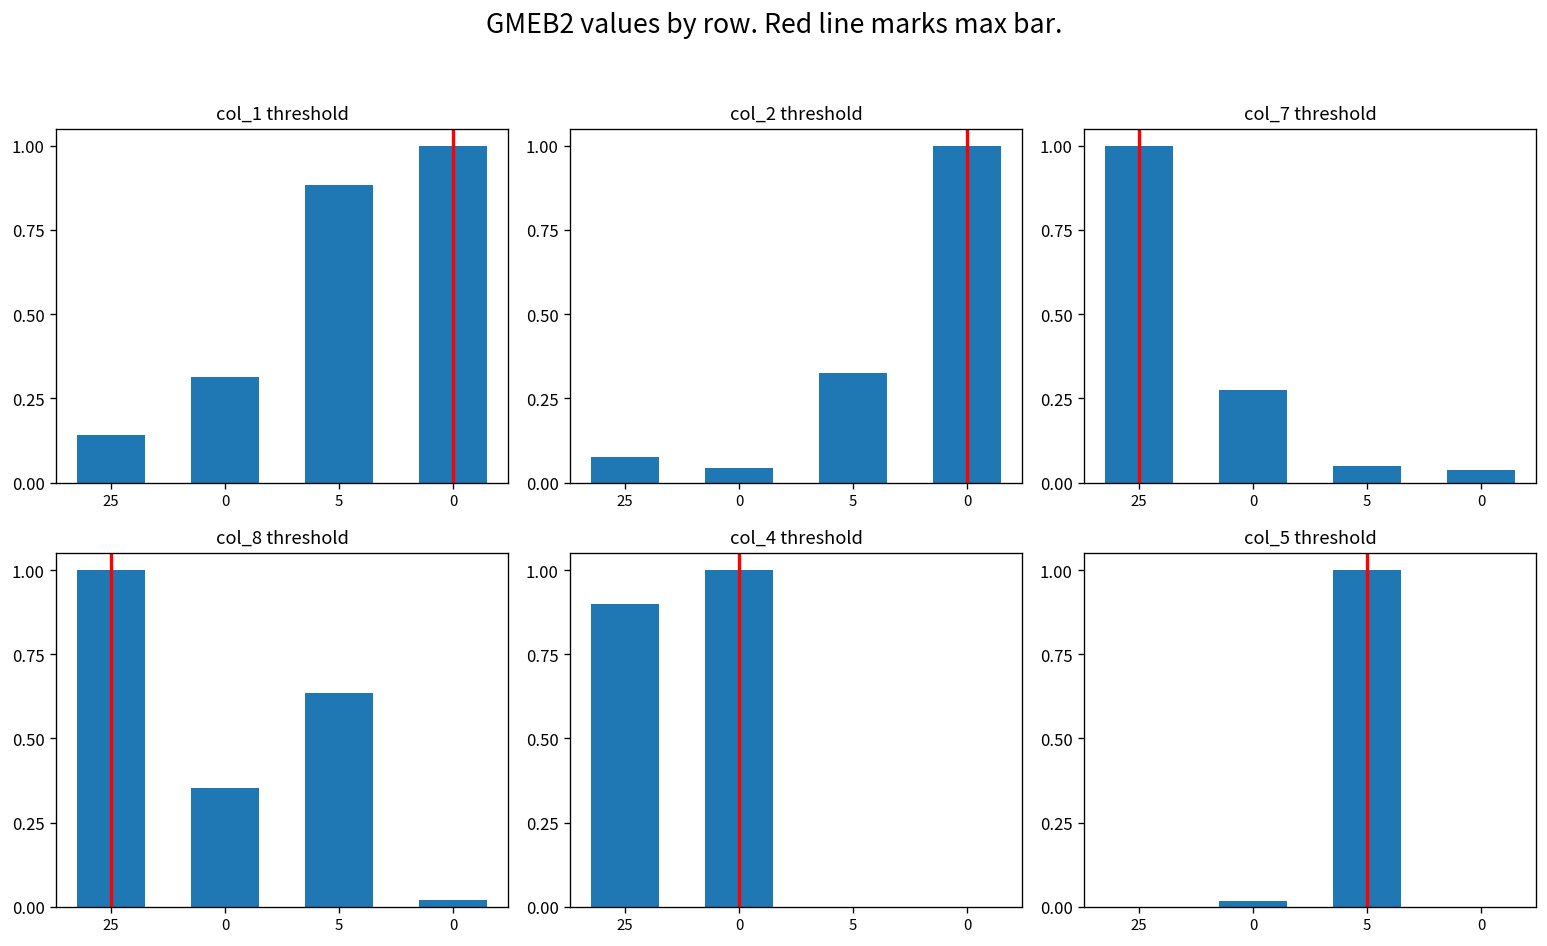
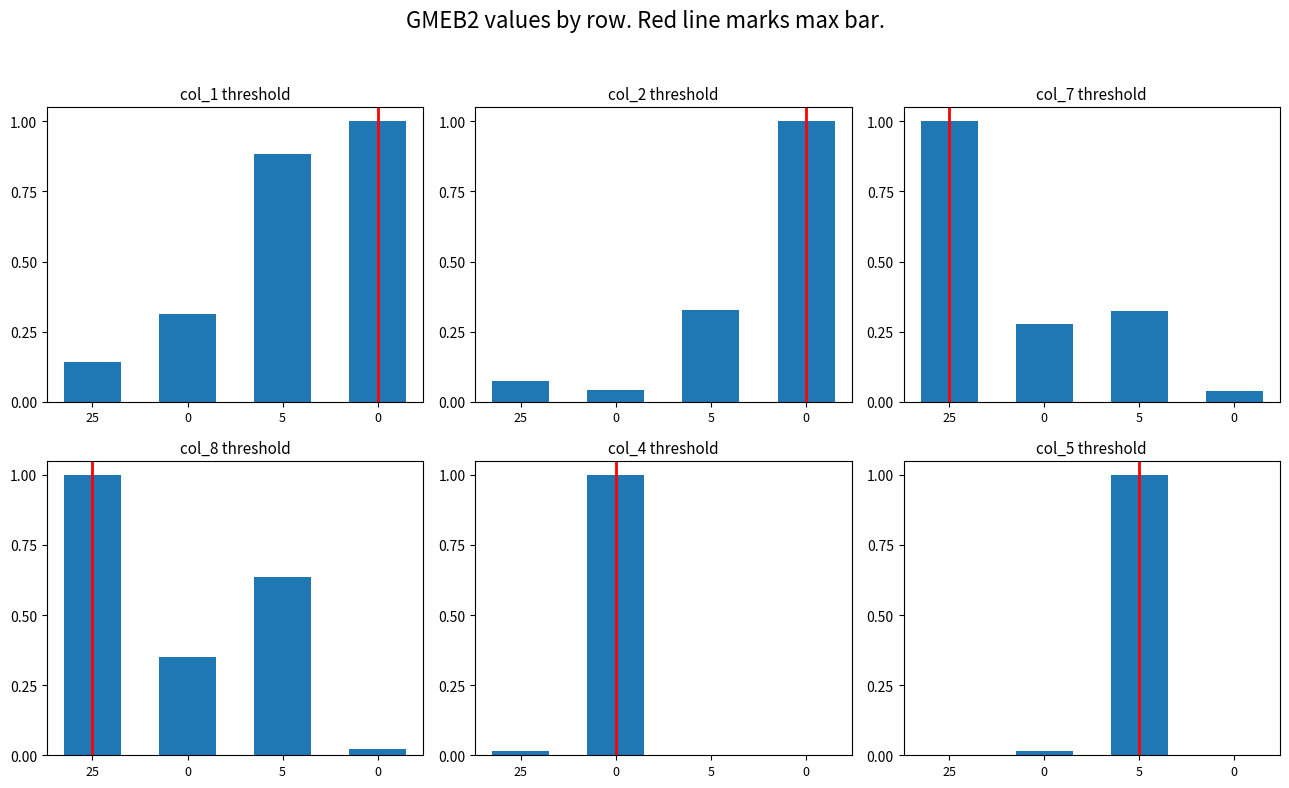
  {
    "col_1 threshold": {
      "25": 0.14,
      "5": 0.88
    },
    "col_2 threshold": {
      "25": 0.08,
      "5": 0.33
    },
    "col_7 threshold": {
      "25": 1.00,
-     "5": 0.05
+     "5": 0.32
    },
    "col_8 threshold": {
      "25": 1.00,
      "5": 0.64
    },
    "col_4 threshold": {
-     "25": 0.90,
+     "25": 0.02,
      "5": 0.00
    },
    "col_5 threshold": {
      "25": 0.00,
      "5": 1.00
    }
  }
